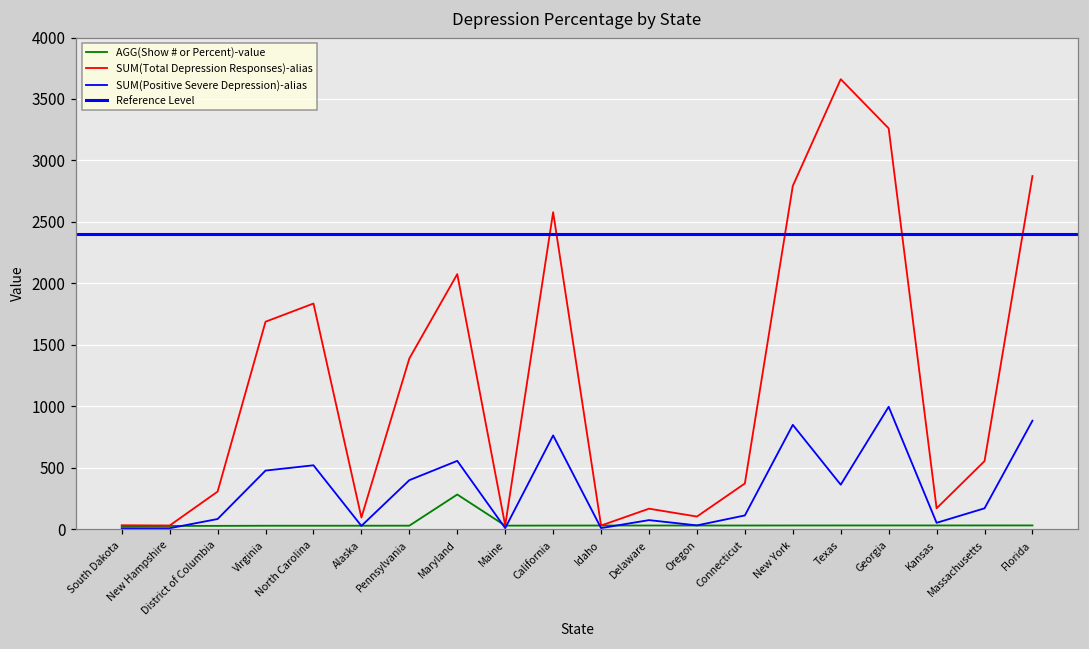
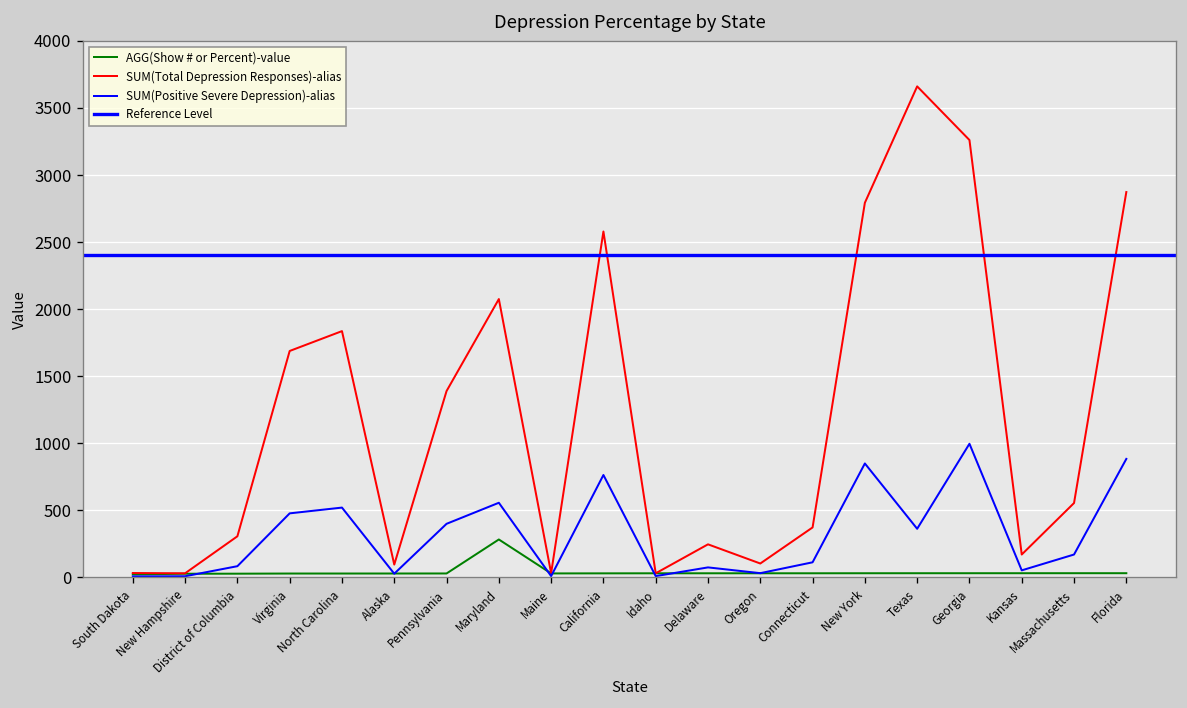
  {
    "AGG(Show # or Percent)-value": {
      "District of Columbia": 30,
      "Virginia": 30,
      "North Carolina": 30,
      "Pennsylvania": 30,
      "Maryland": 280,
      "California": 30,
      "Delaware": 30,
      "Connecticut": 30,
      "New York": 30,
      "Texas": 30,
      "Georgia": 30,
      "Massachusetts": 30,
      "Florida": 30
    },
    "SUM(Total Depression Responses)-alias": {
      "District of Columbia": 310,
      "Virginia": 1690,
      "North Carolina": 1840,
      "Alaska": 100,
      "Pennsylvania": 1390,
      "Maryland": 2080,
      "California": 2580,
-     "Delaware": 170,
+     "Delaware": 250,
      "Oregon": 100,
      "Connecticut": 370,
      "New York": 2790,
      "Texas": 3660,
      "Georgia": 3260,
      "Kansas": 170,
      "Massachusetts": 550,
      "Florida": 2870
    },
    "SUM(Positive Severe Depression)-alias": {
      "District of Columbia": 80,
      "Virginia": 480,
      "North Carolina": 520,
      "Pennsylvania": 400,
      "Maryland": 560,
      "California": 760,
      "Delaware": 70,
      "Connecticut": 110,
      "New York": 850,
      "Texas": 360,
      "Georgia": 1000,
      "Massachusetts": 170,
      "Florida": 880
    }
  }
